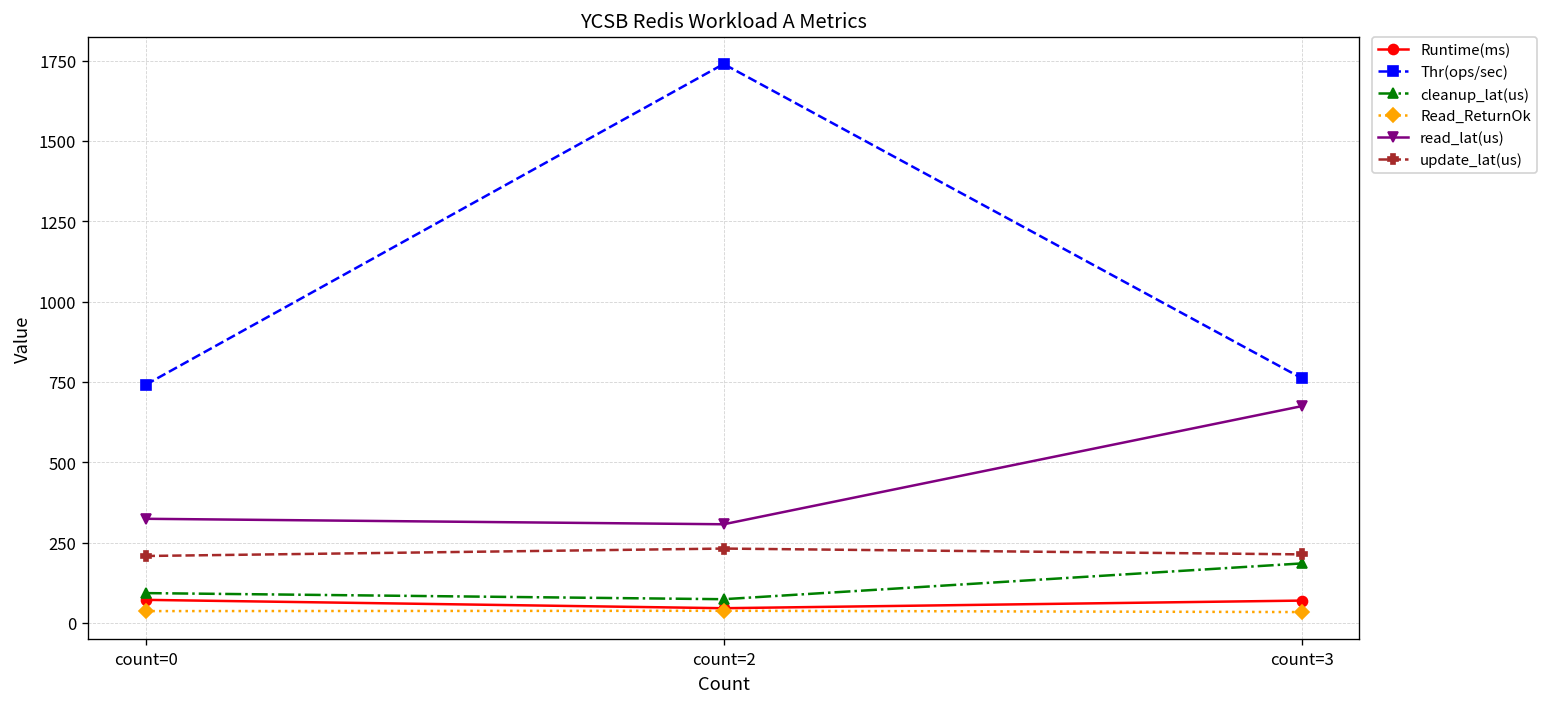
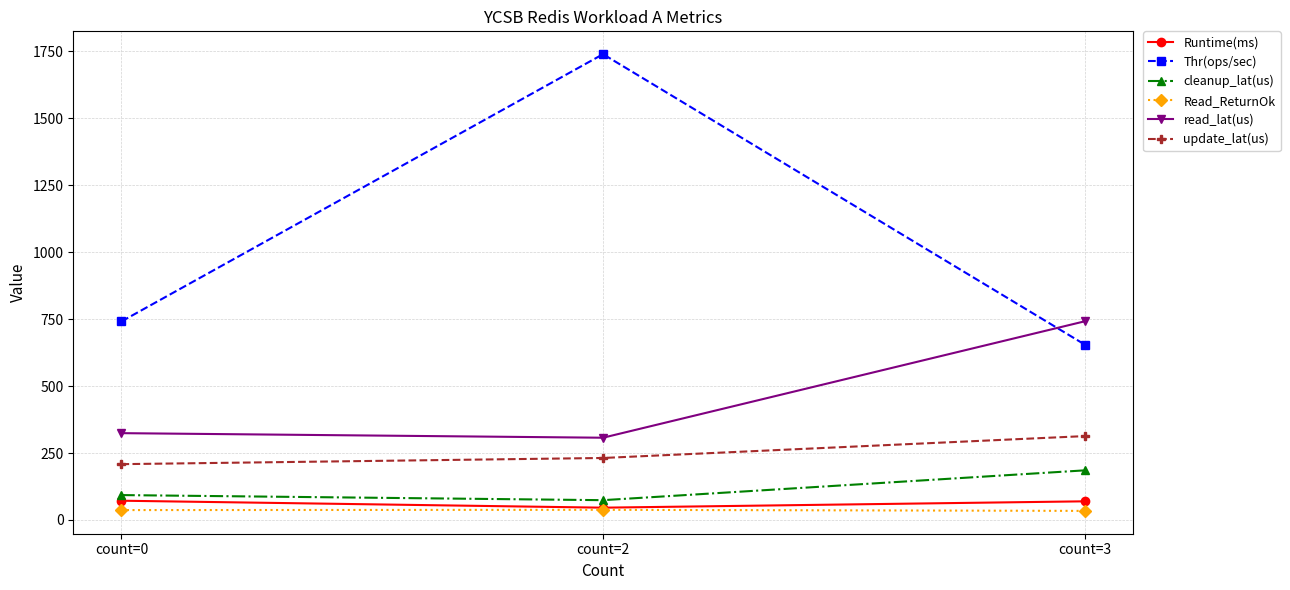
  {
    "Runtime(ms)": {
      "count=0": 70,
      "count=3": 70
    },
    "Thr(ops/sec)": {
      "count=0": 740,
      "count=2": 1740,
-     "count=3": 760
+     "count=3": 660
    },
    "cleanup_lat(us)": {
      "count=0": 90,
      "count=2": 70,
      "count=3": 190
    },
    "Read_ReturnOk": {
      "count=0": 40,
      "count=3": 30
    },
    "read_lat(us)": {
      "count=0": 320,
      "count=2": 310,
-     "count=3": 670
+     "count=3": 740
    },
    "update_lat(us)": {
      "count=0": 210,
      "count=2": 230,
-     "count=3": 210
+     "count=3": 310
    }
  }
